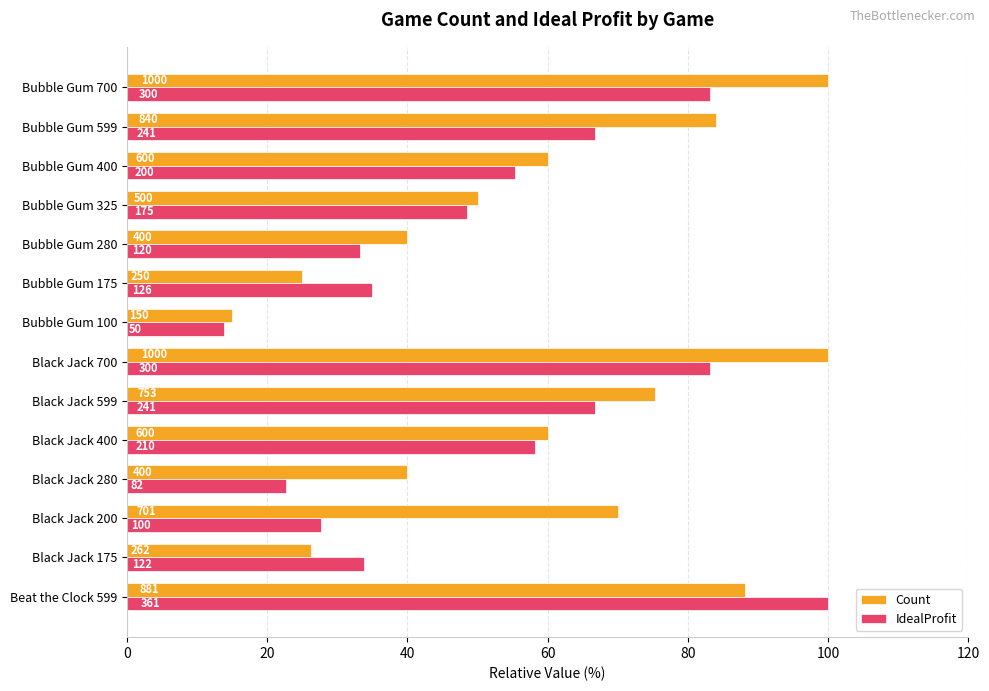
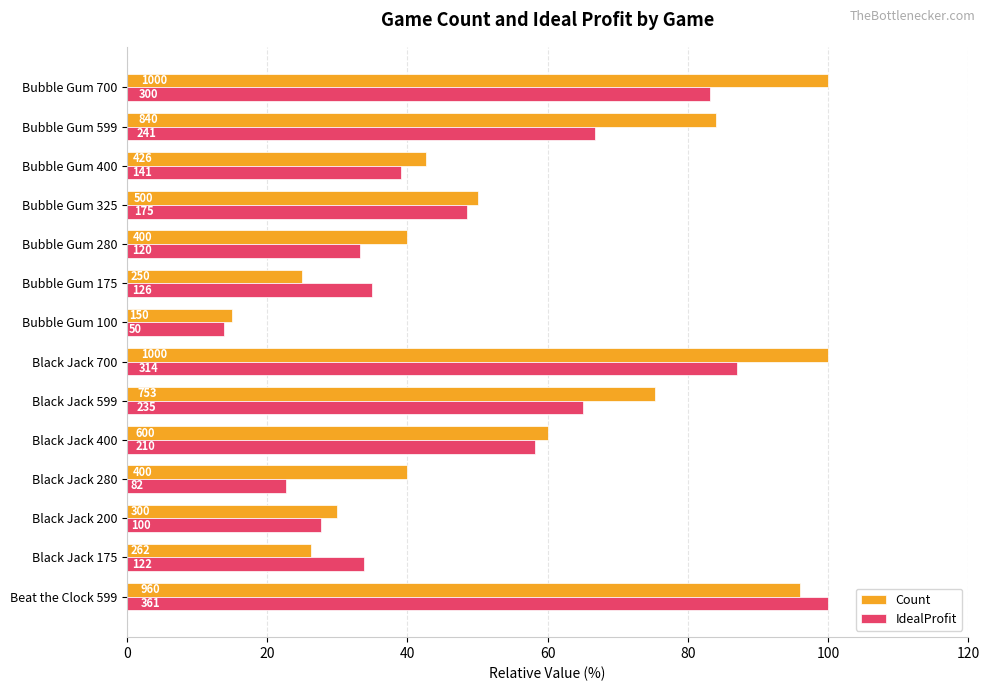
  {
    "Count": {
-     "Bubble Gum 400": 600,
-     "Black Jack 200": 701,
-     "Beat the Clock 599": 881
+     "Bubble Gum 400": 426,
+     "Black Jack 200": 300,
+     "Beat the Clock 599": 960
    },
    "IdealProfit": {
-     "Bubble Gum 400": 200,
-     "Black Jack 700": 300,
-     "Black Jack 599": 241
+     "Bubble Gum 400": 141,
+     "Black Jack 700": 314,
+     "Black Jack 599": 235
    }
  }
